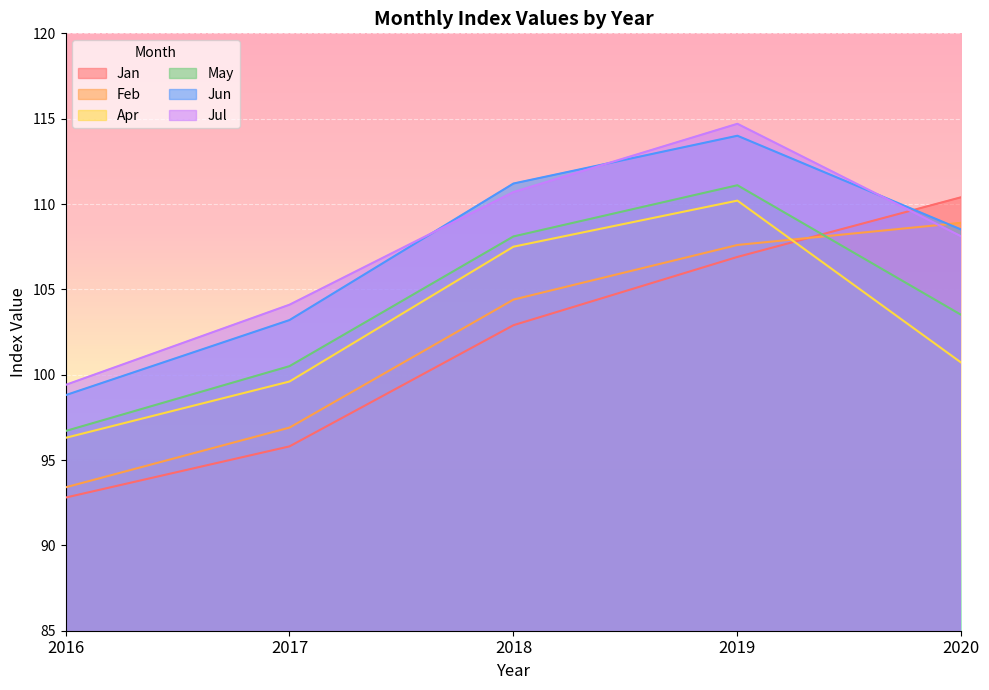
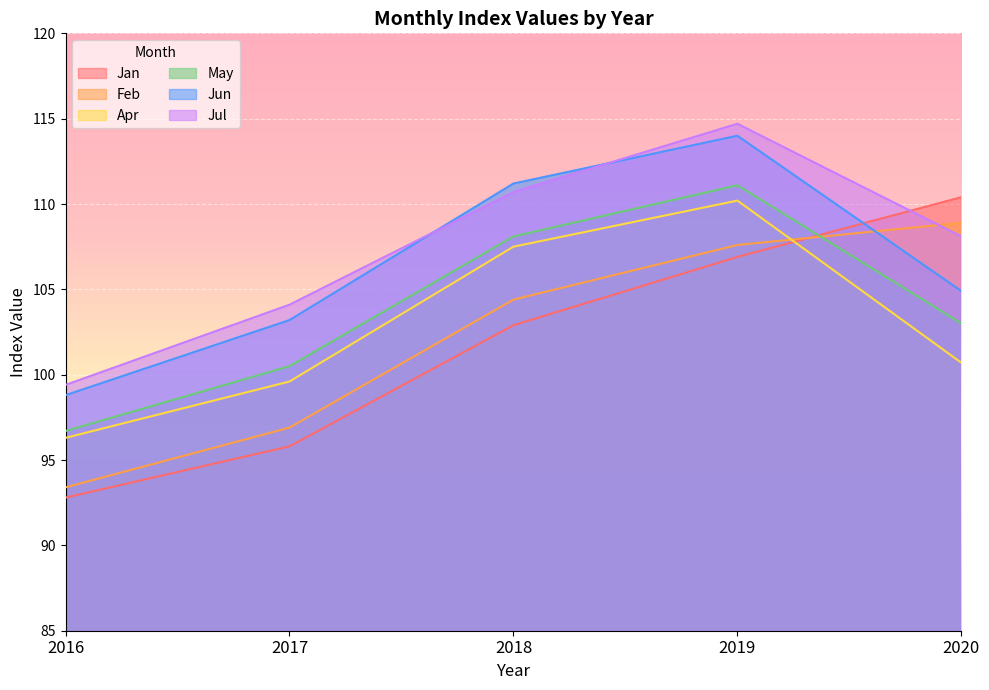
  {
    "May": {
      "2016": 96.7,
      "2017": 100.5,
      "2018": 108.1,
      "2019": 111.1,
-     "2020": 103.5
+     "2020": 103.0
    },
    "Jun": {
      "2016": 98.8,
      "2017": 103.2,
      "2018": 111.2,
      "2019": 114.0,
-     "2020": 108.5
+     "2020": 104.9
    },
    "Jul": {
      "2016": 99.4,
      "2017": 104.1,
      "2018": 110.7,
      "2019": 114.7,
      "2020": 108.1
    }
  }
